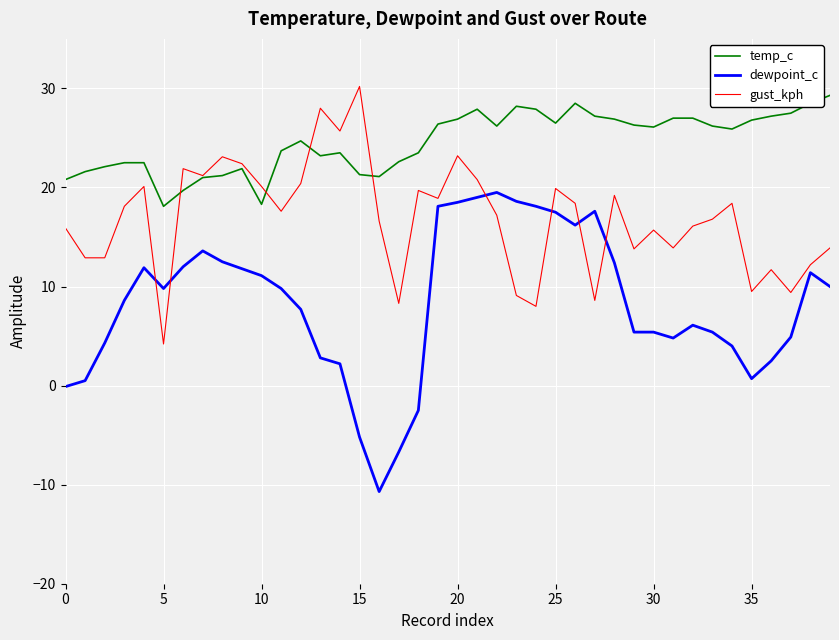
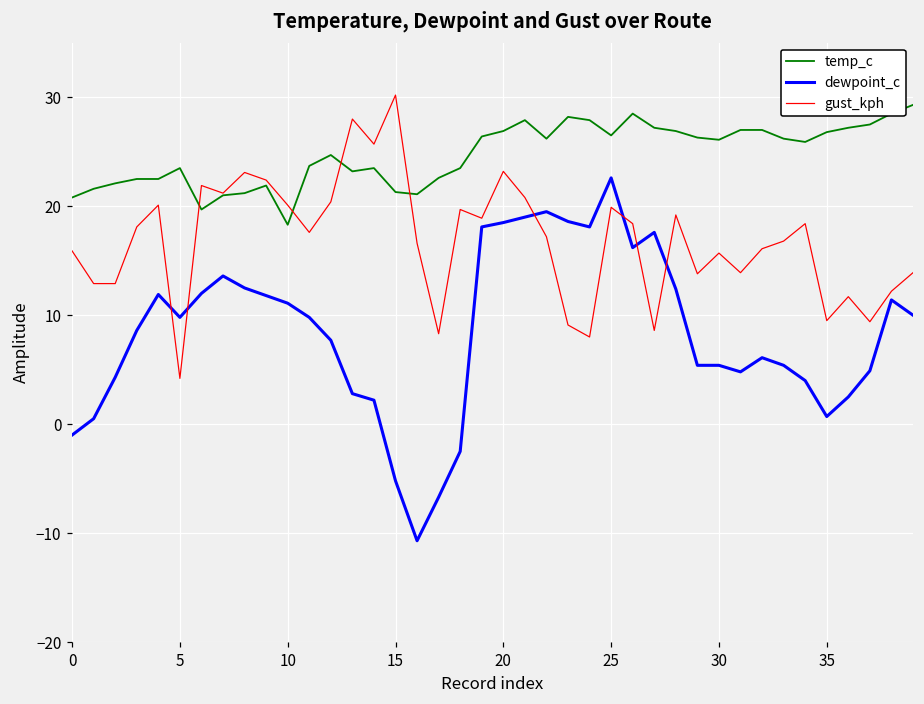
  {
    "temp_c": {
      "0": 21,
-     "5": 18,
+     "5": 24,
      "10": 18,
      "15": 21,
      "20": 27,
      "25": 27,
      "30": 26,
      "35": 27
    },
    "dewpoint_c": {
-     "0": 0,
+     "0": -1,
      "5": 10,
      "10": 11,
      "15": -5,
      "20": 19,
-     "25": 18,
+     "25": 23,
      "30": 5,
      "35": 1
    },
    "gust_kph": {
      "0": 16,
      "5": 4,
      "10": 20,
      "15": 30,
      "20": 23,
      "25": 20,
      "30": 16,
      "35": 10
    }
  }
